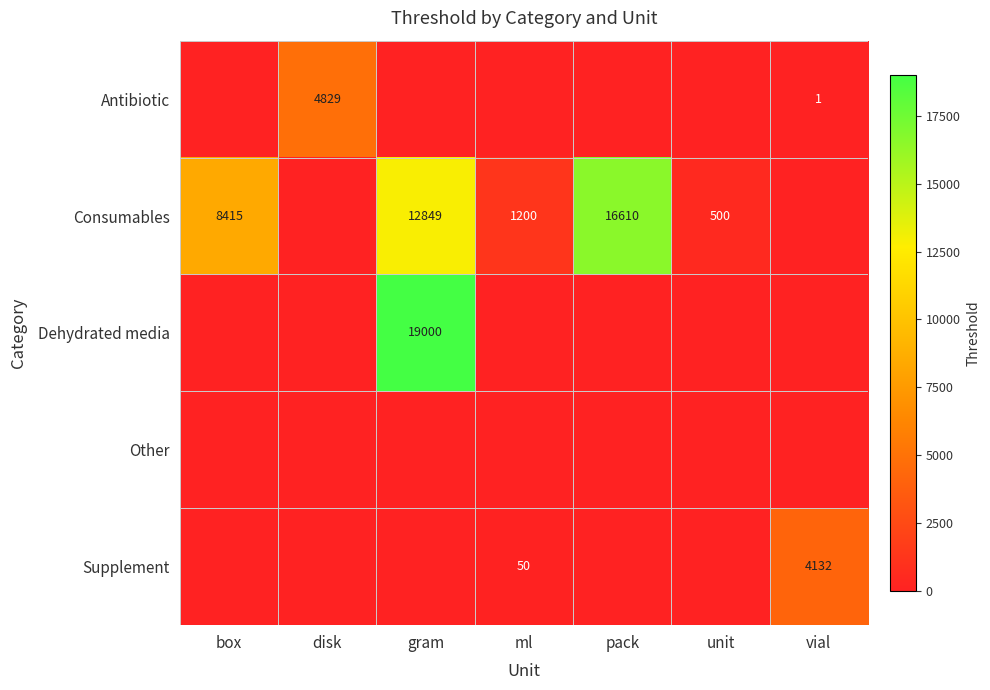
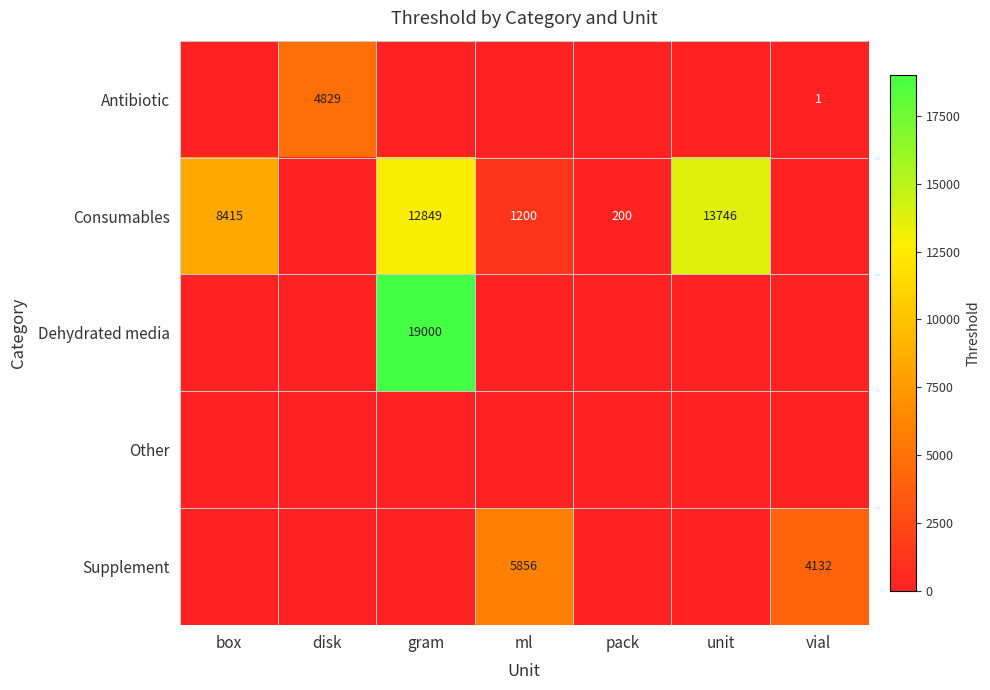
  {
    "Antibiotic": {
      "disk": 4829,
      "vial": 1
    },
    "Consumables": {
      "box": 8415,
      "gram": 12849,
      "ml": 1200,
-     "pack": 16610,
-     "unit": 500
+     "pack": 200,
+     "unit": 13746
    },
    "Dehydrated media": {
      "gram": 19000
    },
    "Supplement": {
-     "ml": 50,
+     "ml": 5856,
      "vial": 4132
    }
  }
